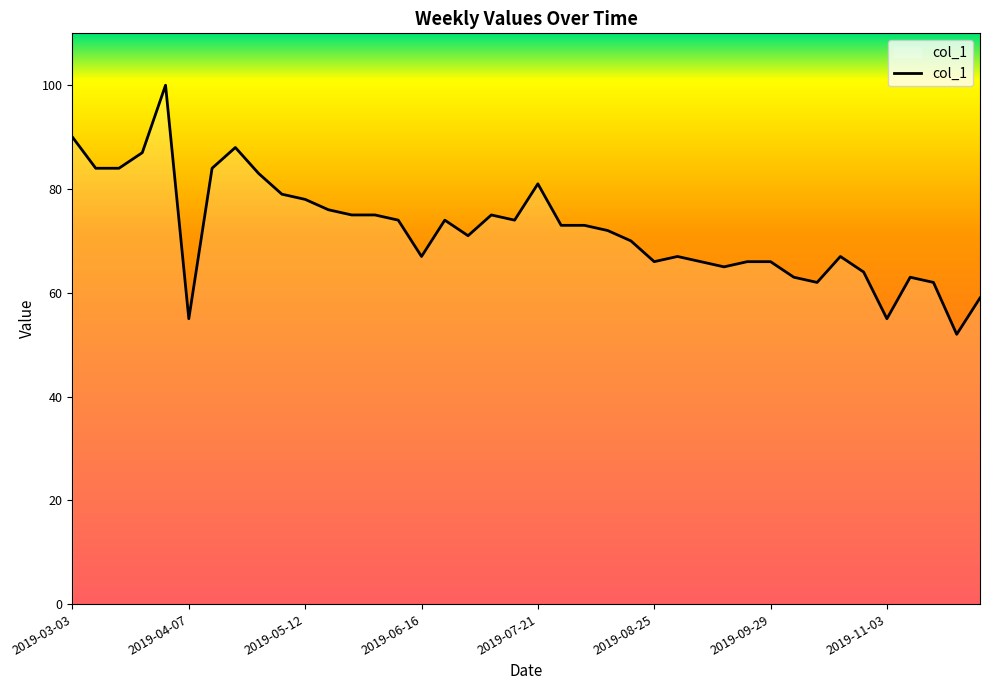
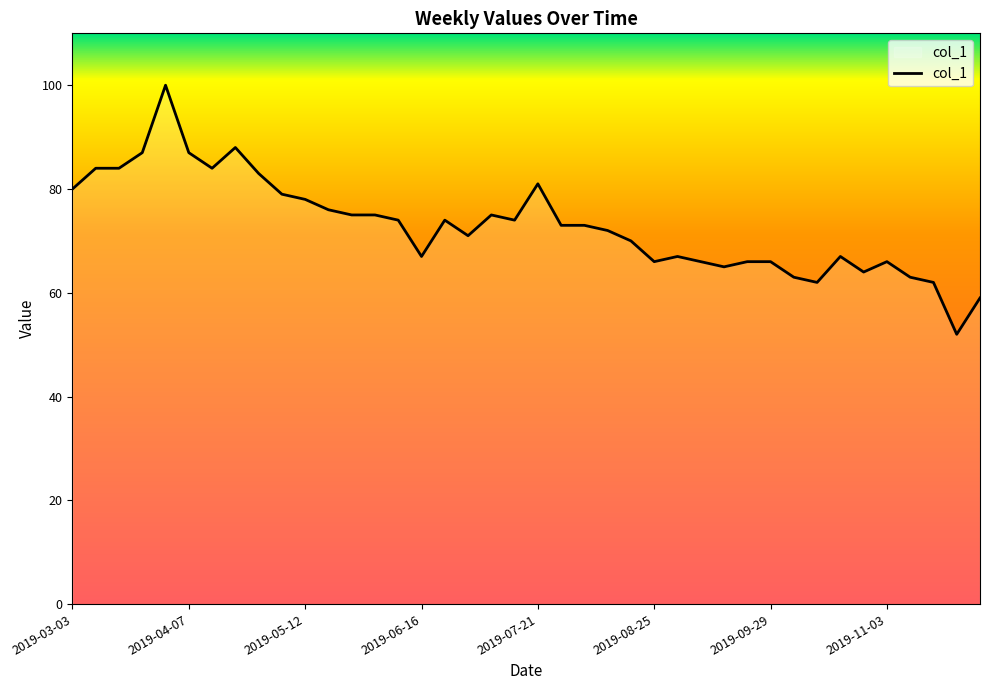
  {
-   "2019-03-03": 90,
-   "2019-04-07": 55,
+   "2019-03-03": 80,
+   "2019-04-07": 87,
    "2019-05-12": 78,
    "2019-06-16": 67,
    "2019-07-21": 81,
    "2019-08-25": 66,
    "2019-09-29": 66,
-   "2019-11-03": 55
+   "2019-11-03": 66
  }
